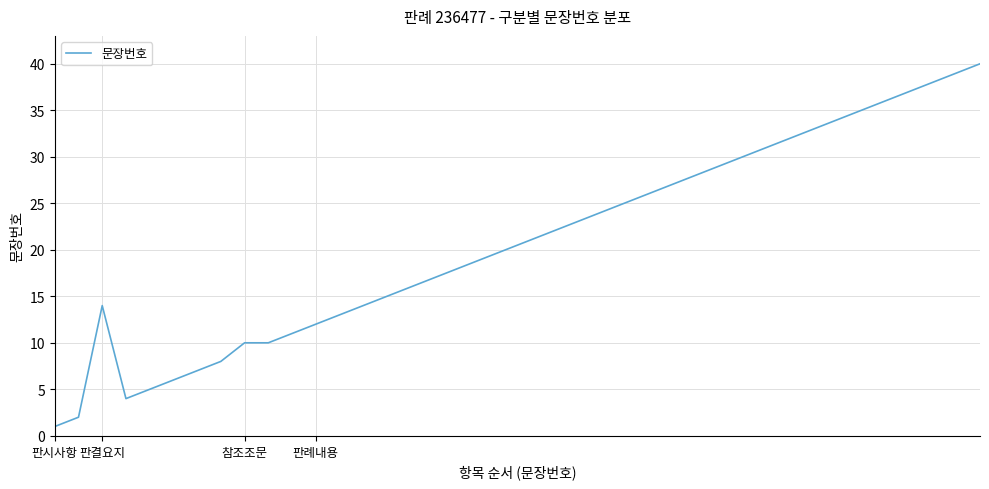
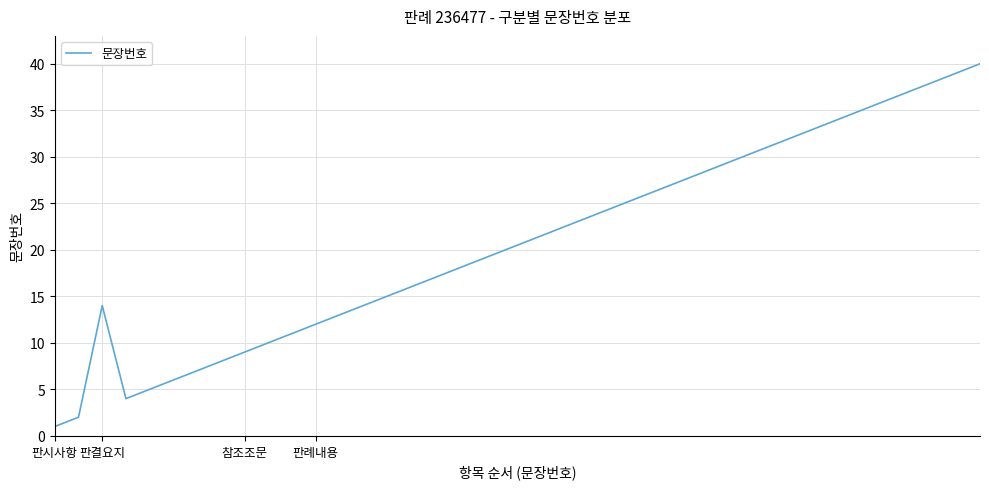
  {
    "판시사항": 1,
    "판결요지": 14,
-   "참조조문": 10,
+   "참조조문": 9,
    "판례내용": 12
  }
